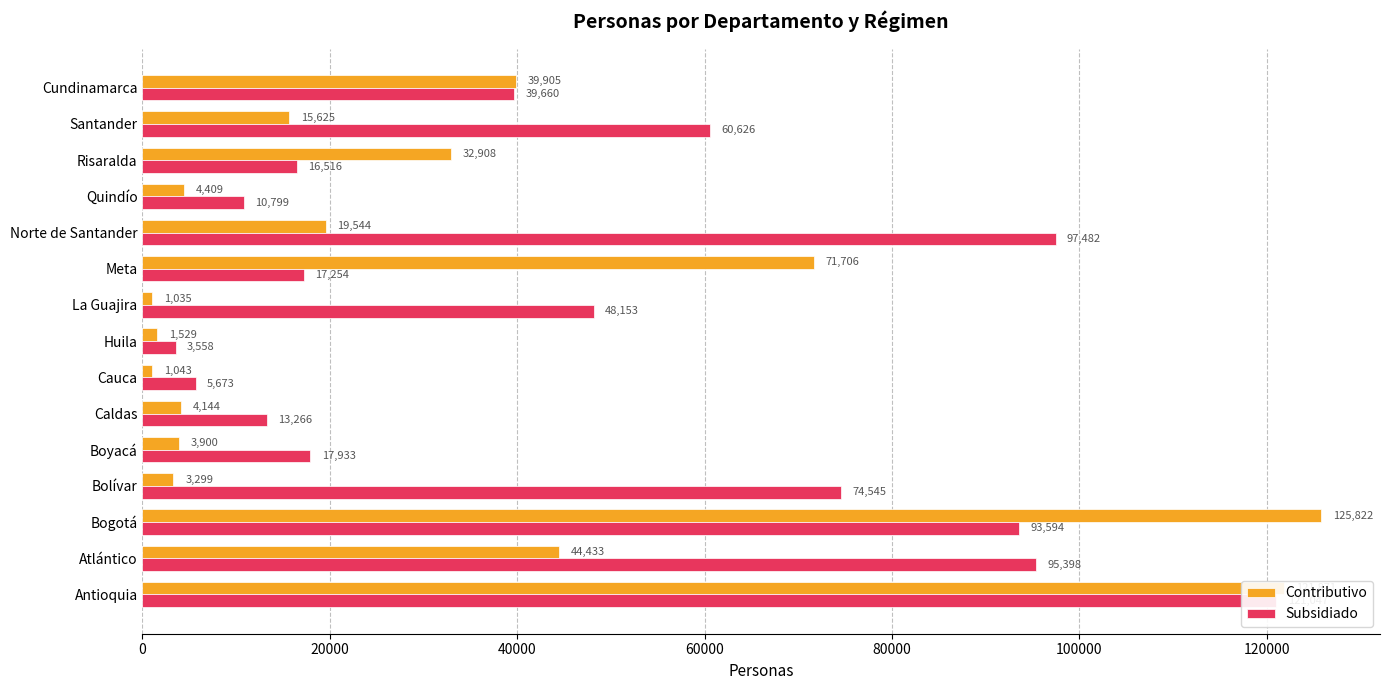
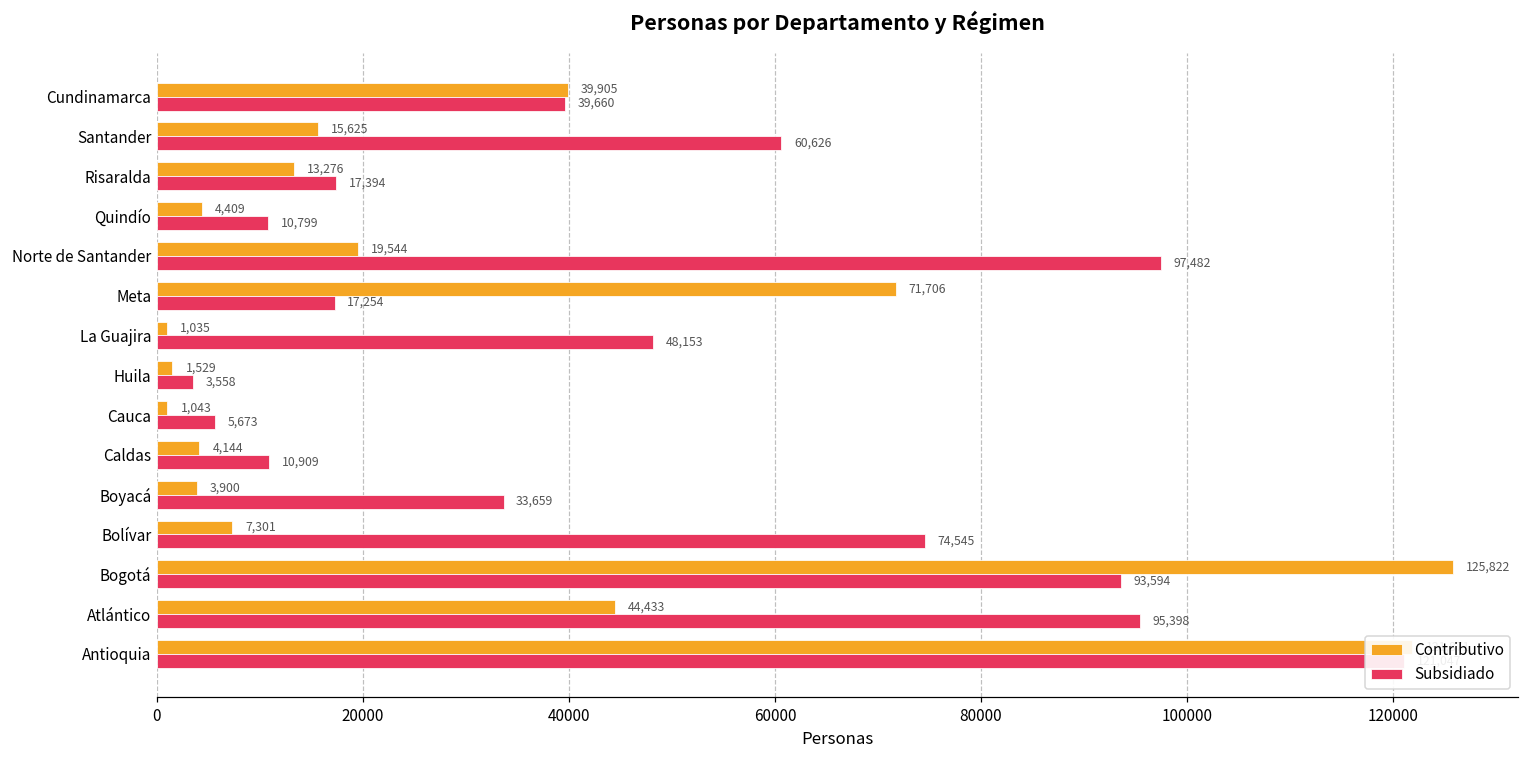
  {
    "Contributivo": {
      "Cundinamarca": "39,905",
      "Santander": "15,625",
-     "Risaralda": "32,908",
+     "Risaralda": "13,276",
      "Quindío": "4,409",
      "Norte de Santander": "19,544",
      "Meta": "71,706",
      "La Guajira": "1,035",
      "Huila": "1,529",
      "Cauca": "1,043",
      "Caldas": "4,144",
      "Boyacá": "3,900",
-     "Bolívar": "3,299",
+     "Bolívar": "7,301",
      "Bogotá": "125,822",
      "Atlántico": "44,433"
    },
    "Subsidiado": {
      "Cundinamarca": "39,660",
      "Santander": "60,626",
-     "Risaralda": "16,516",
+     "Risaralda": "17,394",
      "Quindío": "10,799",
      "Norte de Santander": "97,482",
      "Meta": "17,254",
      "La Guajira": "48,153",
      "Huila": "3,558",
      "Cauca": "5,673",
-     "Caldas": "13,266",
-     "Boyacá": "17,933",
+     "Caldas": "10,909",
+     "Boyacá": "33,659",
      "Bolívar": "74,545",
      "Bogotá": "93,594",
      "Atlántico": "95,398"
    }
  }
